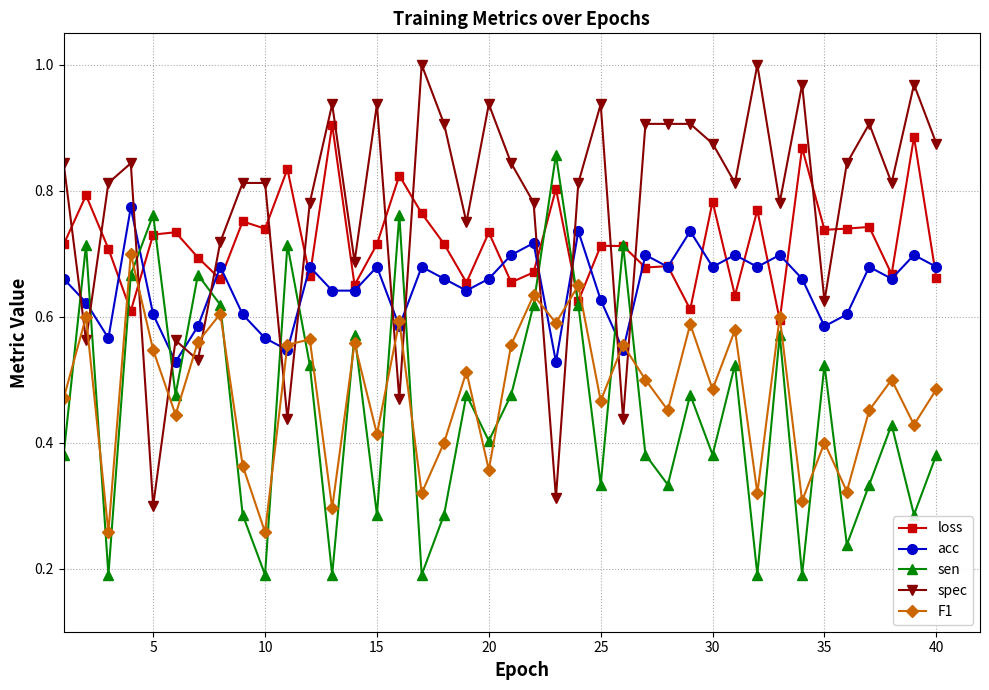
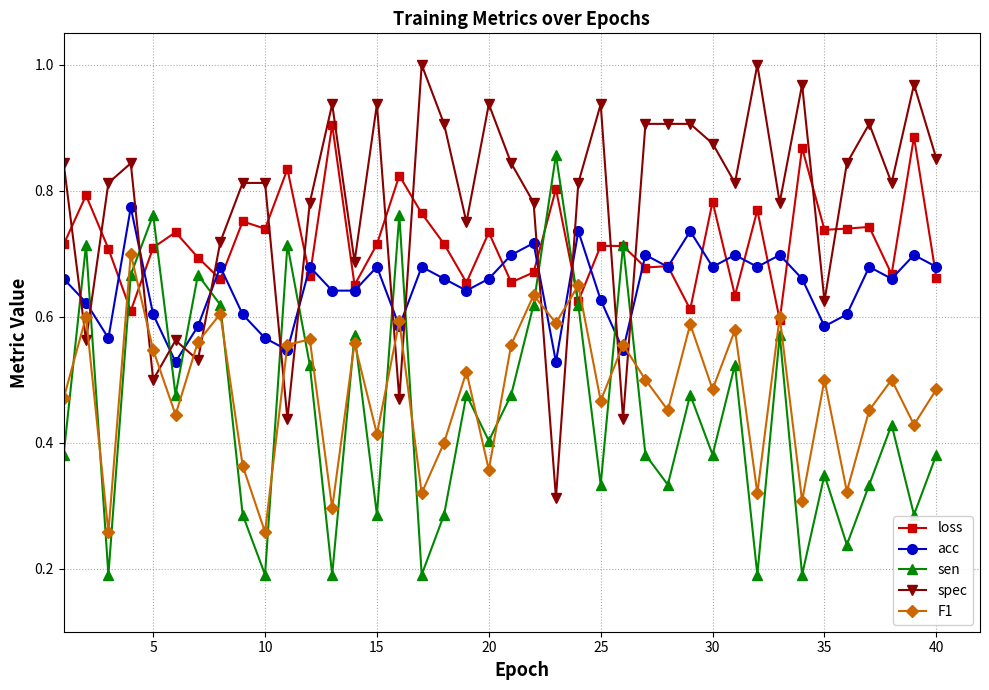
  {
    "loss": {
-     "5": 0.73,
+     "5": 0.71,
      "10": 0.74,
      "15": 0.72,
      "20": 0.73,
      "25": 0.71,
      "30": 0.78,
      "35": 0.74,
      "40": 0.66
    },
    "acc": {
      "5": 0.60,
      "10": 0.57,
      "15": 0.68,
      "20": 0.66,
      "25": 0.63,
      "30": 0.68,
      "35": 0.58,
      "40": 0.68
    },
    "sen": {
      "5": 0.76,
      "10": 0.19,
      "15": 0.29,
      "20": 0.40,
      "25": 0.33,
      "30": 0.38,
-     "35": 0.52,
+     "35": 0.35,
      "40": 0.38
    },
    "spec": {
-     "5": 0.3,
+     "5": 0.5,
      "10": 0.81,
      "15": 0.94,
      "20": 0.94,
      "25": 0.94,
      "30": 0.88,
      "35": 0.63,
-     "40": 0.88
+     "40": 0.85
    },
    "F1": {
      "5": 0.55,
      "10": 0.26,
      "15": 0.41,
      "20": 0.36,
      "25": 0.47,
      "30": 0.48,
-     "35": 0.4,
+     "35": 0.5,
      "40": 0.48
    }
  }
